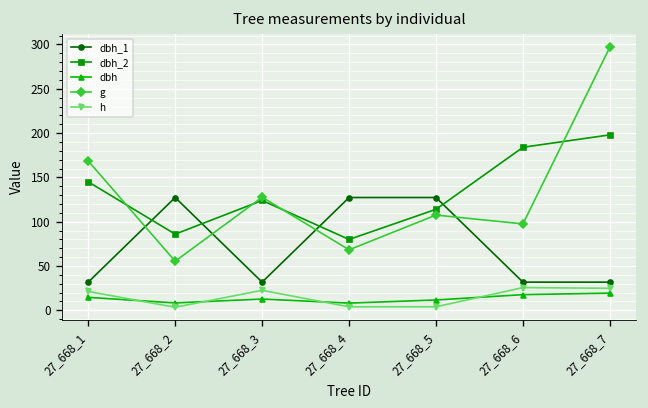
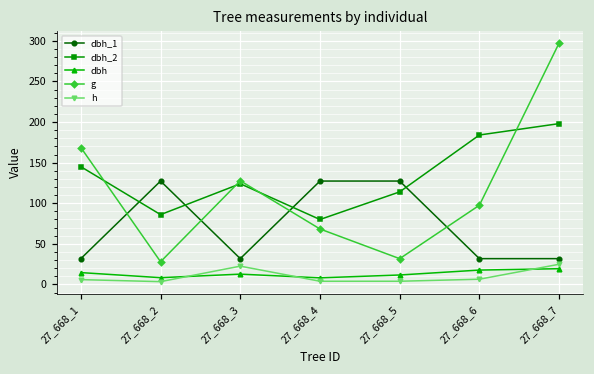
  {
    "g": {
      "27_668_1": 170,
-     "27_668_2": 60,
+     "27_668_2": 30,
      "27_668_3": 130,
      "27_668_4": 70,
-     "27_668_5": 110,
+     "27_668_5": 30,
      "27_668_6": 100,
      "27_668_7": 300
    },
    "h": {
-     "27_668_1": 20,
+     "27_668_1": 10,
      "27_668_2": 0,
      "27_668_3": 20,
      "27_668_4": 0,
      "27_668_5": 0,
-     "27_668_6": 30,
+     "27_668_6": 10,
      "27_668_7": 20
    }
  }
